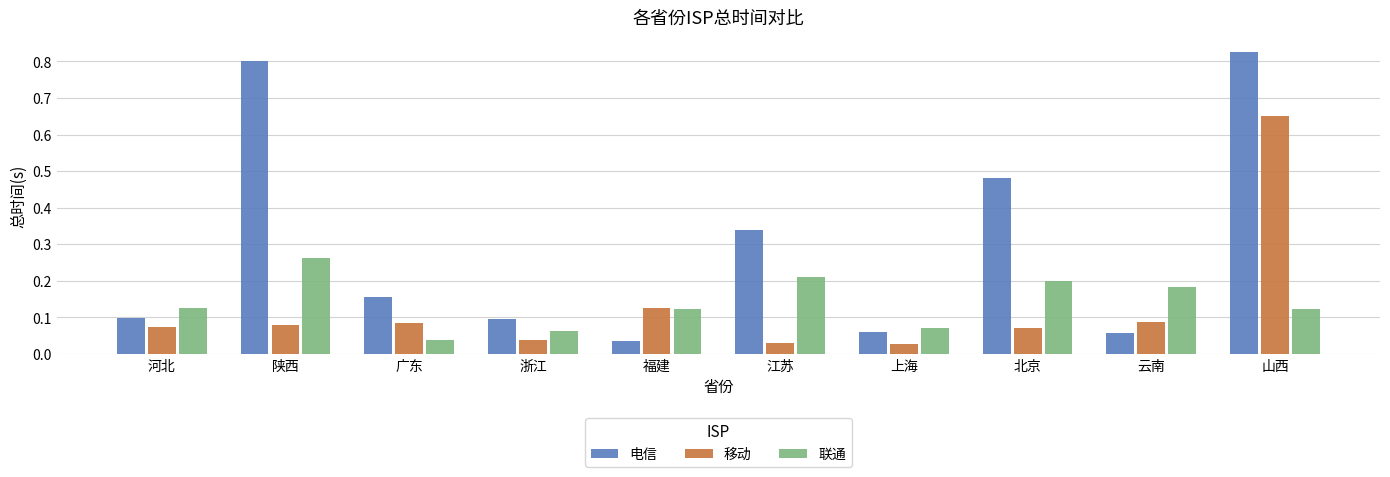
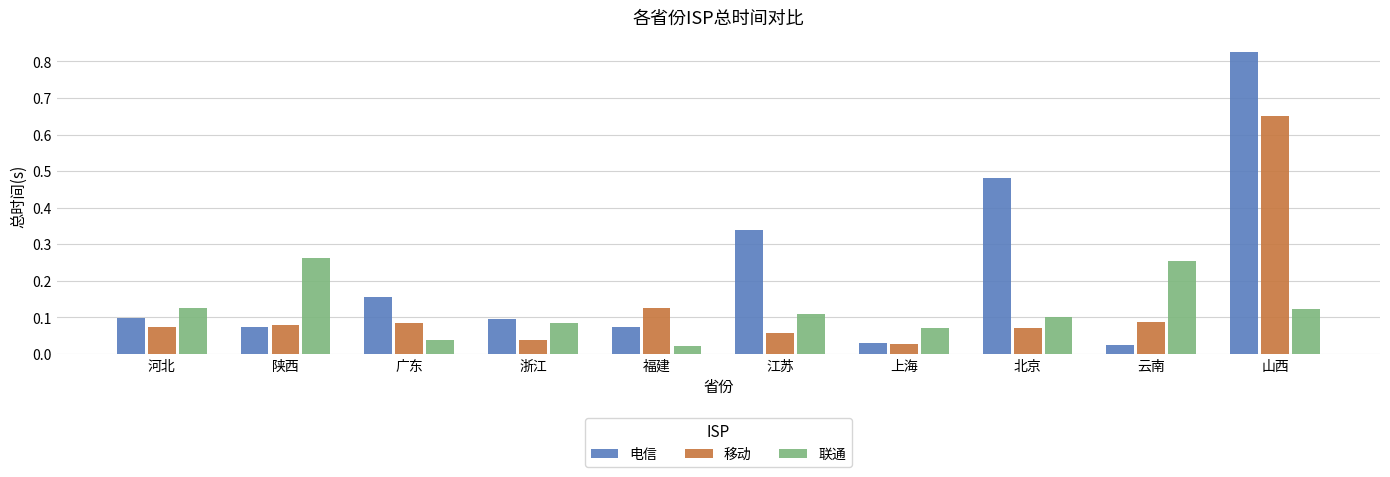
  {
    "电信": {
      "河北": 0.10,
-     "陕西": 0.80,
+     "陕西": 0.07,
      "广东": 0.16,
      "浙江": 0.10,
-     "福建": 0.04,
+     "福建": 0.07,
      "江苏": 0.34,
-     "上海": 0.06,
+     "上海": 0.03,
      "北京": 0.48,
-     "云南": 0.06,
+     "云南": 0.02,
      "山西": 0.83
    },
    "移动": {
      "河北": 0.07,
      "陕西": 0.08,
      "广东": 0.09,
      "浙江": 0.04,
      "福建": 0.13,
-     "江苏": 0.03,
+     "江苏": 0.06,
      "上海": 0.03,
      "北京": 0.07,
      "云南": 0.09,
      "山西": 0.65
    },
    "联通": {
      "河北": 0.13,
      "陕西": 0.26,
      "广东": 0.04,
-     "浙江": 0.06,
-     "福建": 0.12,
-     "江苏": 0.21,
+     "浙江": 0.09,
+     "福建": 0.02,
+     "江苏": 0.11,
      "上海": 0.07,
-     "北京": 0.2,
-     "云南": 0.18,
+     "北京": 0.1,
+     "云南": 0.25,
      "山西": 0.12
    }
  }
